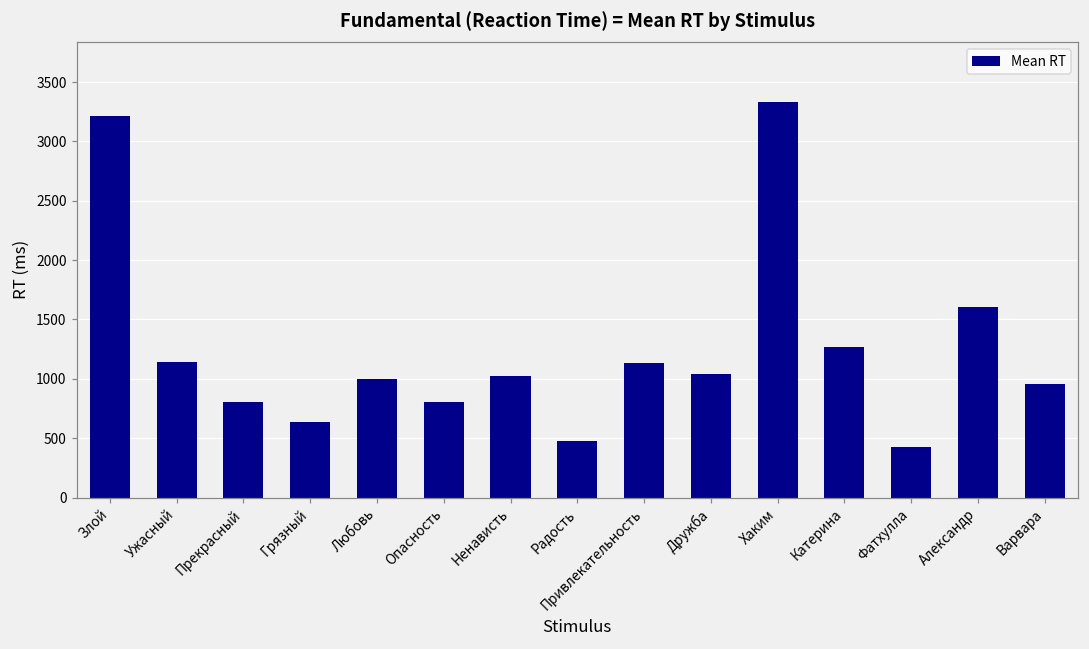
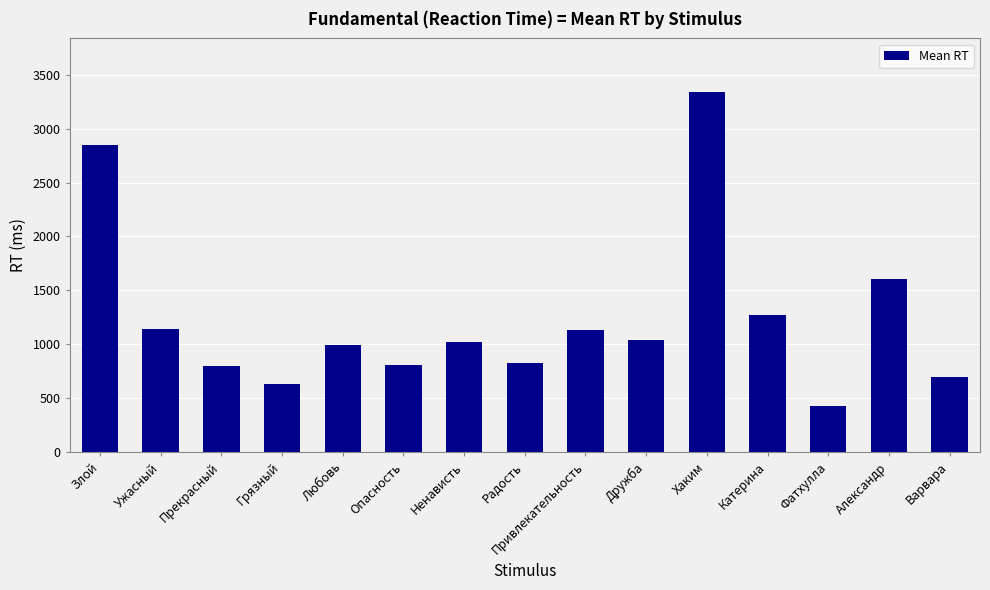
  {
-   "Злой": 3220,
+   "Злой": 2850,
    "Ужасный": 1140,
    "Прекрасный": 800,
    "Грязный": 630,
    "Любовь": 1000,
    "Опасность": 810,
    "Ненависть": 1020,
-   "Радость": 470,
+   "Радость": 820,
    "Привлекательность": 1140,
    "Дружба": 1050,
    "Хаким": 3340,
    "Катерина": 1270,
    "Фатхулла": 430,
    "Александр": 1610,
-   "Варвара": 960
+   "Варвара": 700
  }
